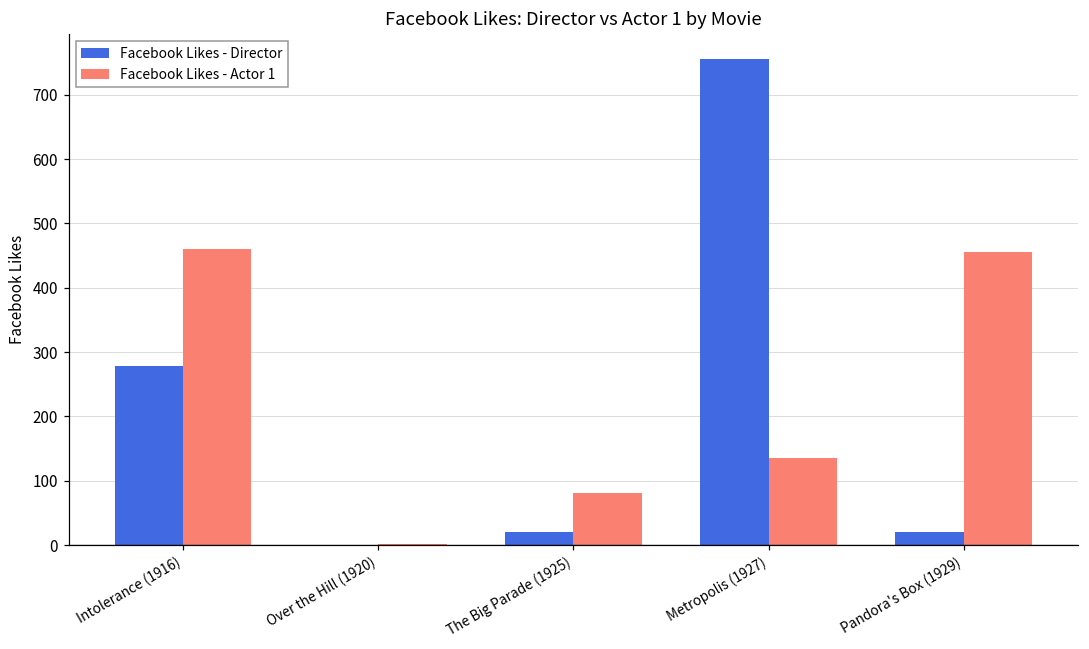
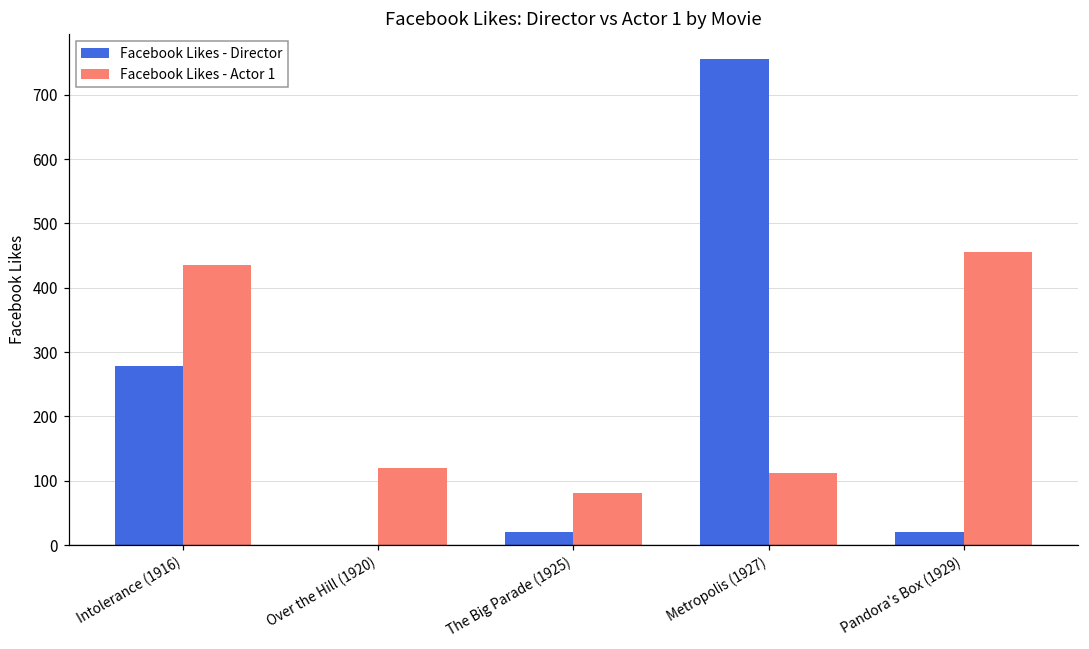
  {
    "Facebook Likes - Director": {
      "Intolerance (1916)": 280,
      "Over the Hill (1920)": 0,
      "The Big Parade (1925)": 20,
      "Metropolis (1927)": 760,
      "Pandora's Box (1929)": 20
    },
    "Facebook Likes - Actor 1": {
-     "Intolerance (1916)": 460,
-     "Over the Hill (1920)": 0,
+     "Intolerance (1916)": 440,
+     "Over the Hill (1920)": 120,
      "The Big Parade (1925)": 80,
-     "Metropolis (1927)": 140,
+     "Metropolis (1927)": 110,
      "Pandora's Box (1929)": 460
    }
  }
